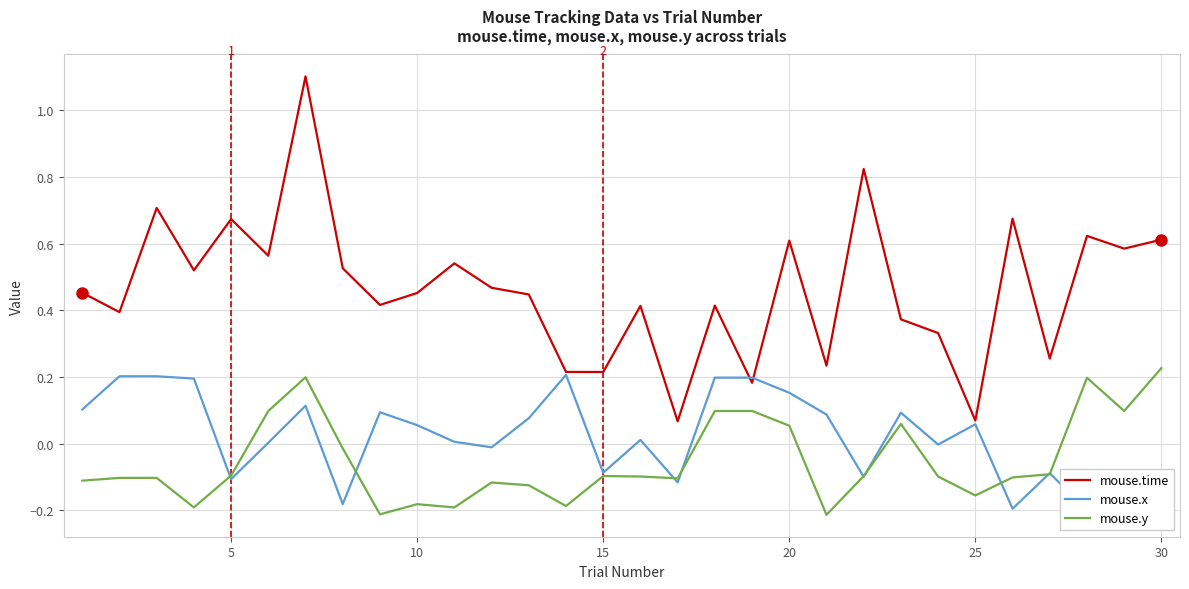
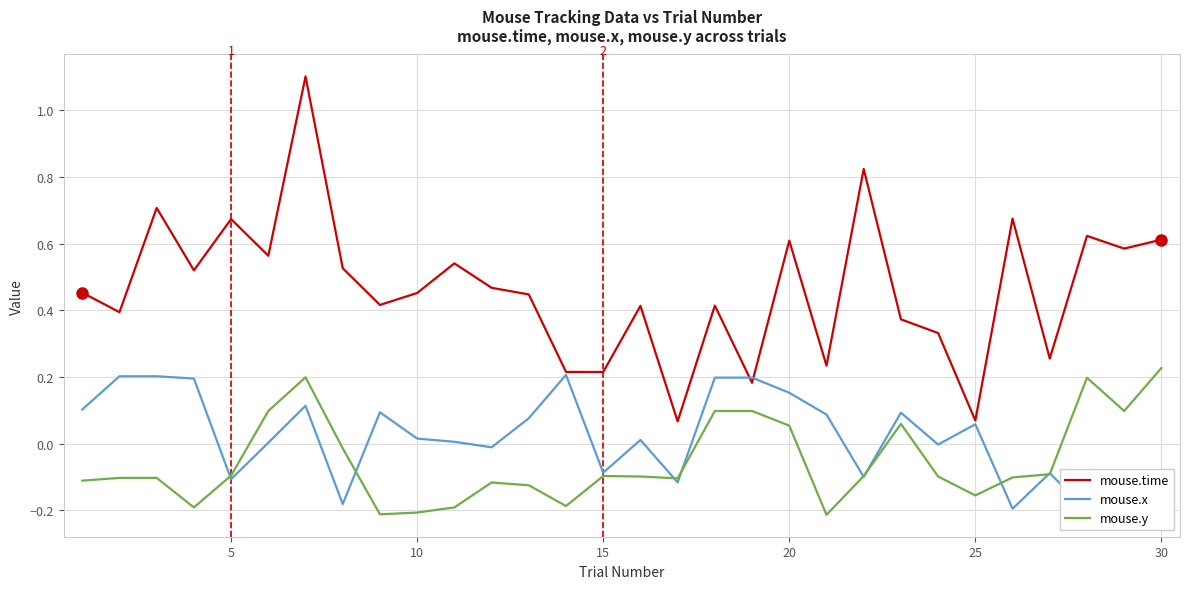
  {
    "mouse.x": {
      "5": -0.11,
-     "10": 0.06,
+     "10": 0.02,
      "15": -0.09,
      "20": 0.15,
      "25": 0.06
    },
    "mouse.y": {
      "5": -0.10,
-     "10": -0.18,
+     "10": -0.21,
      "15": -0.10,
      "20": 0.05,
      "25": -0.16,
      "30": 0.23
    }
  }
